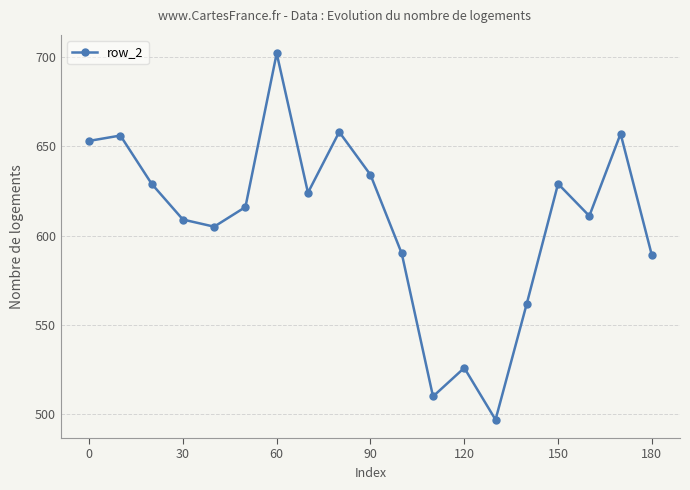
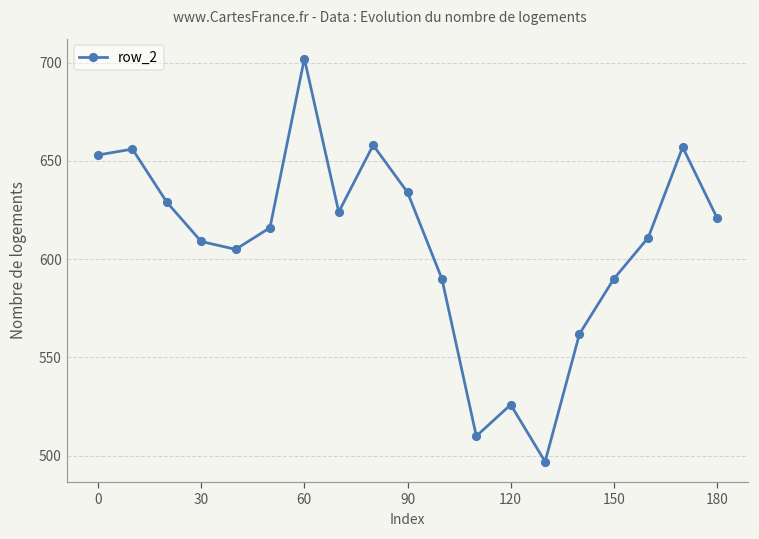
  {
    "0": 653,
    "30": 609,
    "60": 702,
    "90": 634,
    "120": 526,
-   "150": 629,
-   "180": 589
+   "150": 590,
+   "180": 621
  }
